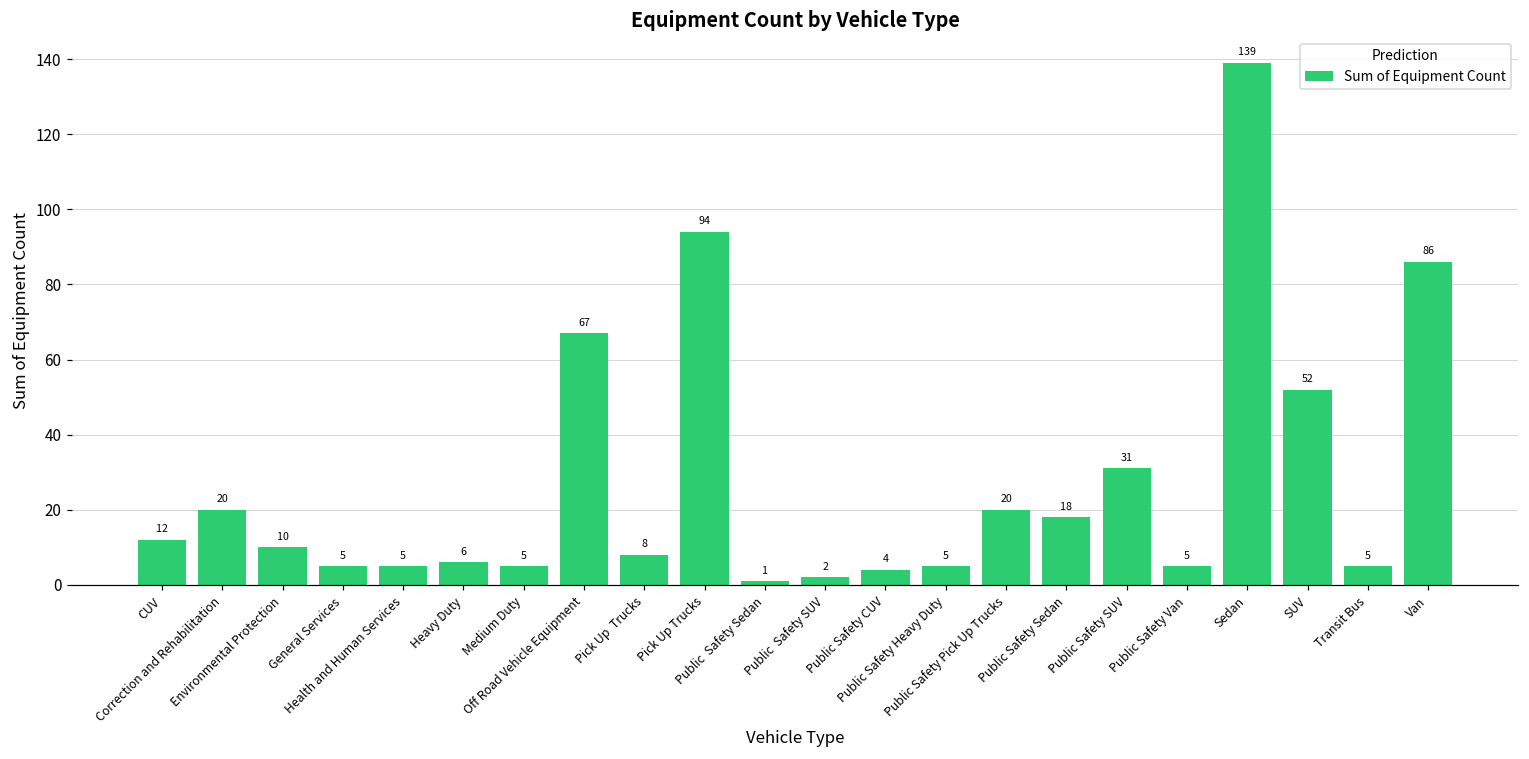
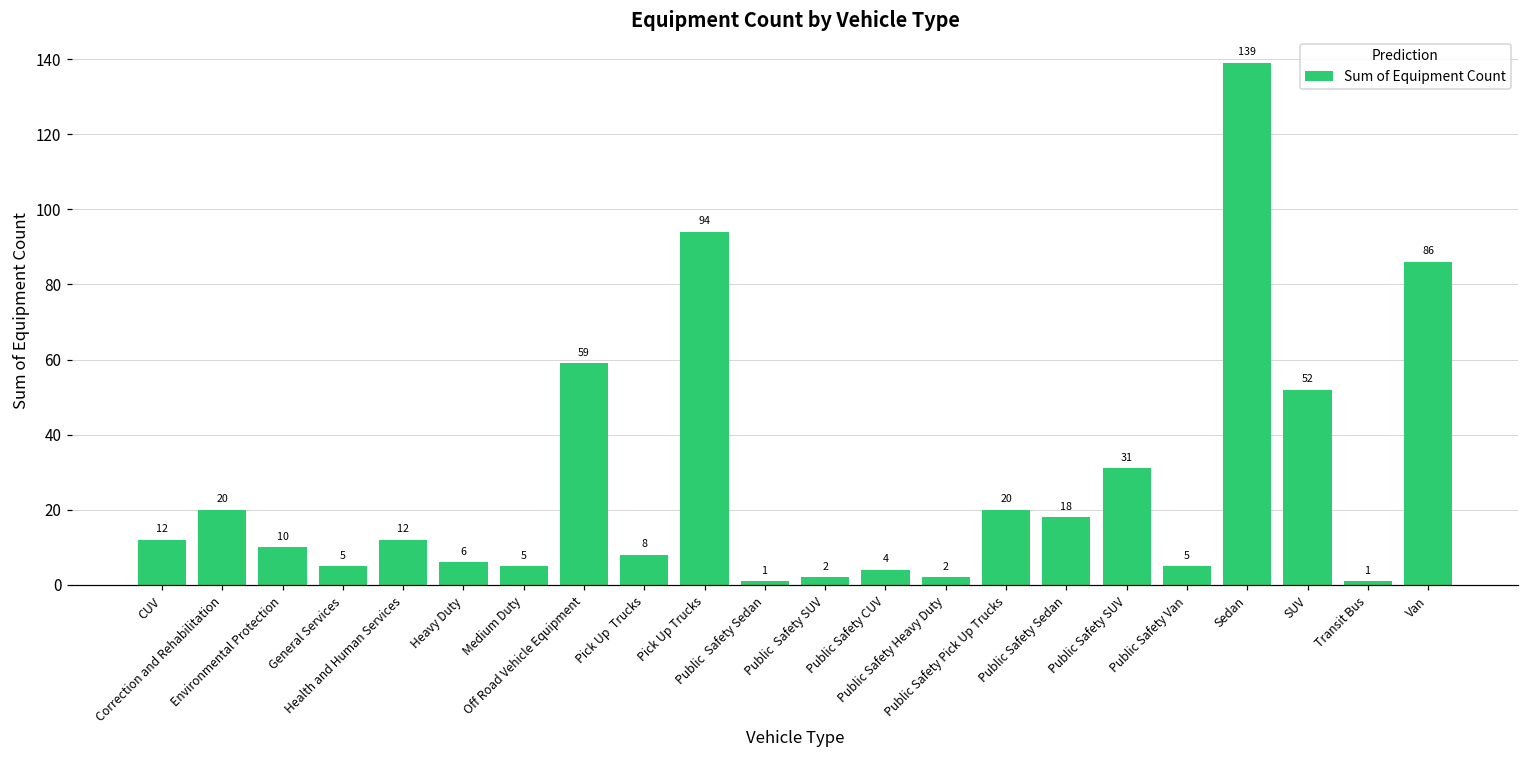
  {
    "CUV": 12,
    "Correction and Rehabilitation": 20,
    "Environmental Protection": 10,
    "General Services": 5,
-   "Health and Human Services": 5,
+   "Health and Human Services": 12,
    "Heavy Duty": 6,
    "Medium Duty": 5,
-   "Off Road Vehicle Equipment": 67,
+   "Off Road Vehicle Equipment": 59,
    "Public Safety CUV": 4,
-   "Public Safety Heavy Duty": 5,
+   "Public Safety Heavy Duty": 2,
    "Public Safety Pick Up Trucks": 20,
    "Public Safety Van": 5,
    "Sedan": 139,
    "SUV": 52,
-   "Transit Bus": 5,
+   "Transit Bus": 1,
    "Van": 86
  }
